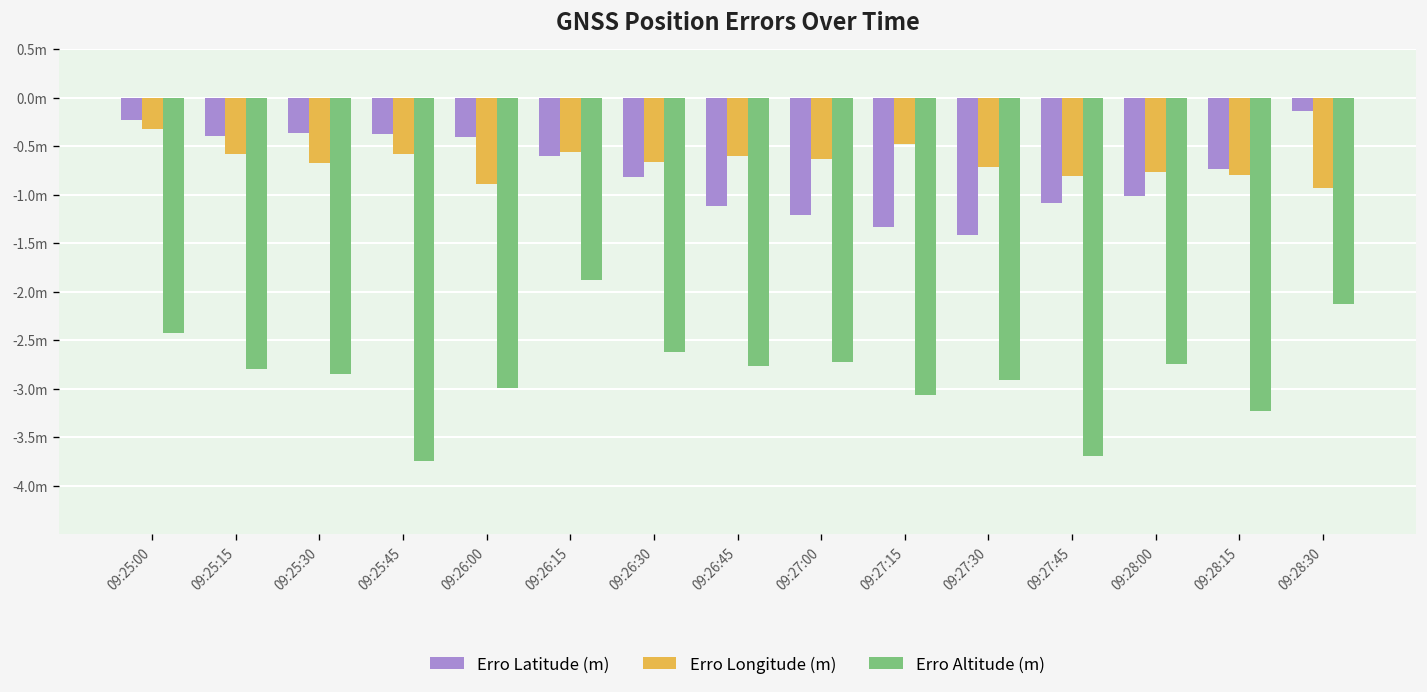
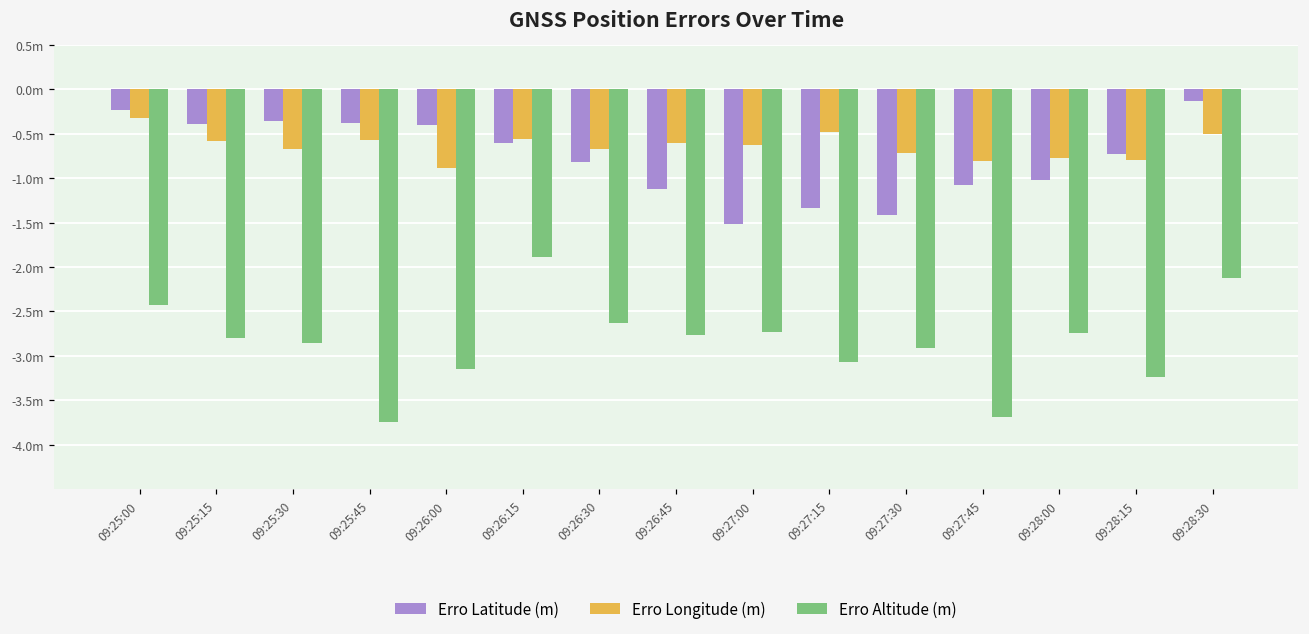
  {
    "Erro Latitude (m)": {
      "09:25:00": "-0.2m",
      "09:25:15": "-0.4m",
      "09:25:30": "-0.4m",
      "09:25:45": "-0.4m",
      "09:26:00": "-0.4m",
      "09:26:15": "-0.6m",
      "09:26:30": "-0.8m",
      "09:26:45": "-1.1m",
-     "09:27:00": "-1.2m",
+     "09:27:00": "-1.5m",
      "09:27:15": "-1.3m",
      "09:27:30": "-1.4m",
      "09:27:45": "-1.1m",
      "09:28:00": "-1.0m",
      "09:28:15": "-0.7m",
      "09:28:30": "-0.1m"
    },
    "Erro Longitude (m)": {
      "09:25:00": "-0.3m",
      "09:25:15": "-0.6m",
      "09:25:30": "-0.7m",
      "09:25:45": "-0.6m",
      "09:26:00": "-0.9m",
      "09:26:15": "-0.6m",
      "09:26:30": "-0.7m",
      "09:26:45": "-0.6m",
      "09:27:00": "-0.6m",
      "09:27:15": "-0.5m",
      "09:27:30": "-0.7m",
      "09:27:45": "-0.8m",
      "09:28:00": "-0.8m",
      "09:28:15": "-0.8m",
-     "09:28:30": "-0.9m"
+     "09:28:30": "-0.5m"
    },
    "Erro Altitude (m)": {
      "09:25:00": "-2.4m",
      "09:25:15": "-2.8m",
      "09:25:30": "-2.9m",
      "09:25:45": "-3.7m",
-     "09:26:00": "-3.0m",
+     "09:26:00": "-3.2m",
      "09:26:15": "-1.9m",
      "09:26:30": "-2.6m",
      "09:26:45": "-2.8m",
      "09:27:00": "-2.7m",
      "09:27:15": "-3.1m",
      "09:27:30": "-2.9m",
      "09:27:45": "-3.7m",
      "09:28:00": "-2.7m",
      "09:28:15": "-3.2m",
      "09:28:30": "-2.1m"
    }
  }
